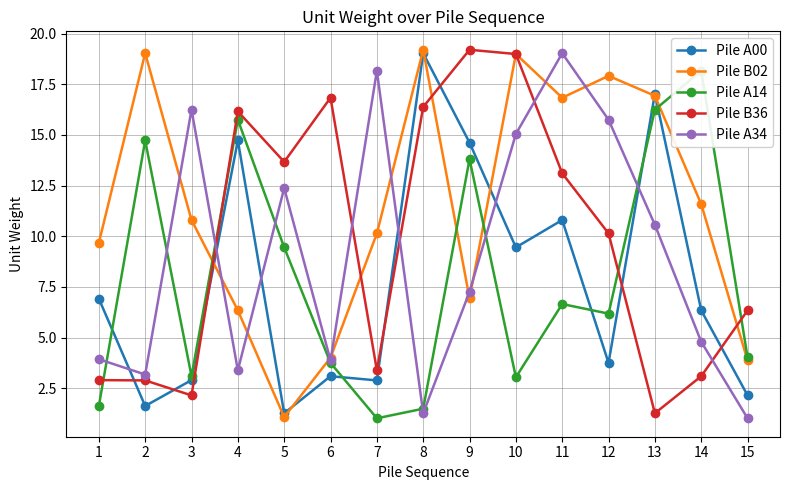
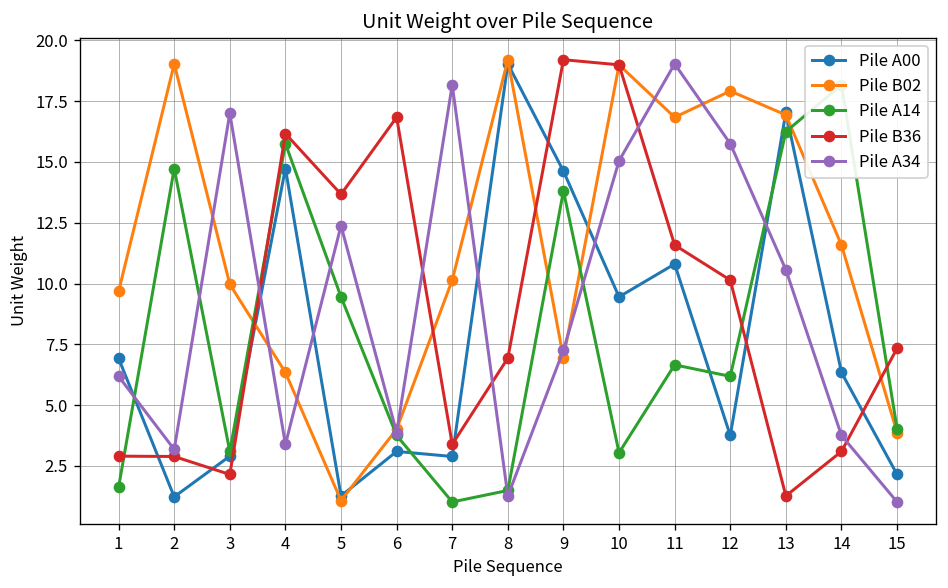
  {
    "Pile A00": {
      "1": 6.9,
-     "2": 1.6,
+     "2": 1.2,
      "3": 2.9,
      "4": 14.7,
      "5": 1.3,
      "6": 3.1,
      "7": 2.9,
      "8": 19.0,
      "9": 14.6,
      "10": 9.5,
      "11": 10.8,
      "12": 3.7,
      "14": 6.3,
      "15": 2.1
    },
    "Pile B02": {
      "1": 9.7,
      "2": 19.0,
-     "3": 10.8,
+     "3": 10.0,
      "4": 6.3,
      "5": 1.1,
      "6": 4.0,
      "7": 10.1,
      "8": 19.2,
      "9": 6.9,
      "11": 16.8,
      "12": 17.9,
      "14": 11.6,
      "15": 3.9
    },
    "Pile A14": {
      "1": 1.6,
      "2": 14.7,
      "3": 3.1,
      "4": 15.8,
      "5": 9.5,
      "7": 1.0,
      "8": 1.5,
      "9": 13.8,
      "10": 3.0,
      "11": 6.7,
      "12": 6.2,
      "13": 16.2,
      "15": 4.0
    },
    "Pile B36": {
      "1": 2.9,
      "2": 2.9,
      "3": 2.1,
      "4": 16.2,
      "5": 13.7,
      "6": 16.8,
      "7": 3.4,
-     "8": 16.4,
+     "8": 6.9,
      "9": 19.2,
-     "11": 13.1,
+     "11": 11.6,
      "12": 10.1,
      "13": 1.3,
      "14": 3.1,
-     "15": 6.3
+     "15": 7.3
    },
    "Pile A34": {
-     "1": 3.9,
+     "1": 6.2,
      "2": 3.2,
-     "3": 16.2,
+     "3": 17.0,
      "4": 3.4,
      "5": 12.4,
      "7": 18.2,
      "8": 1.3,
      "9": 7.3,
      "10": 15.0,
      "11": 19.0,
      "12": 15.8,
      "13": 10.6,
-     "14": 4.8,
+     "14": 3.7,
      "15": 1.0
    }
  }
